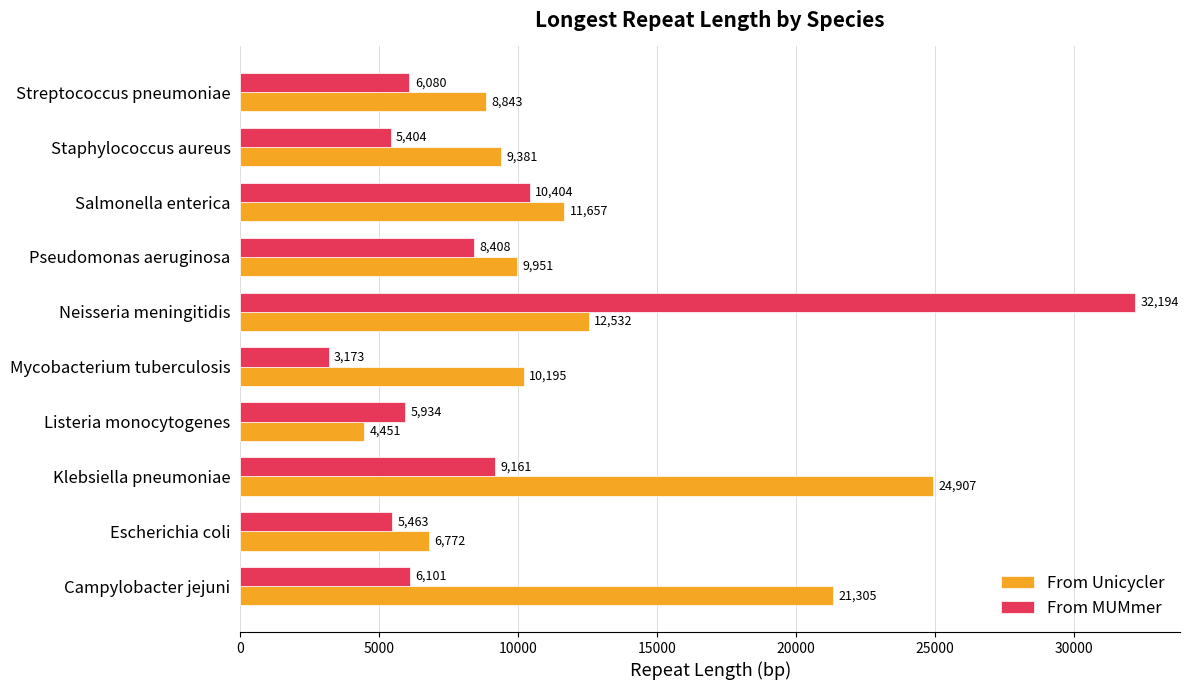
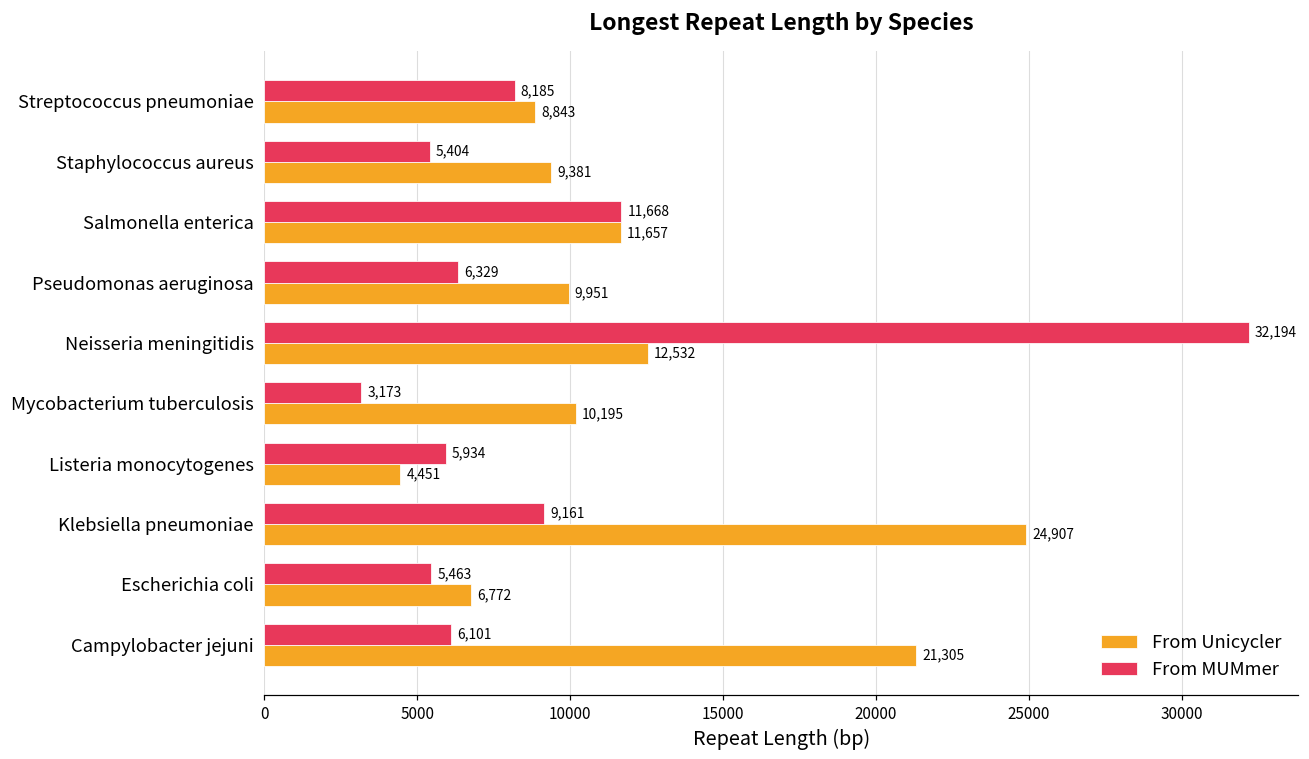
  {
    "From Unicycler": {
      "Streptococcus pneumoniae": "8,843",
      "Staphylococcus aureus": "9,381",
      "Salmonella enterica": "11,657",
      "Pseudomonas aeruginosa": "9,951",
      "Neisseria meningitidis": "12,532",
      "Mycobacterium tuberculosis": "10,195",
      "Listeria monocytogenes": "4,451",
      "Klebsiella pneumoniae": "24,907",
      "Escherichia coli": "6,772",
      "Campylobacter jejuni": "21,305"
    },
    "From MUMmer": {
-     "Streptococcus pneumoniae": "6,080",
+     "Streptococcus pneumoniae": "8,185",
      "Staphylococcus aureus": "5,404",
-     "Salmonella enterica": "10,404",
-     "Pseudomonas aeruginosa": "8,408",
+     "Salmonella enterica": "11,668",
+     "Pseudomonas aeruginosa": "6,329",
      "Neisseria meningitidis": "32,194",
      "Mycobacterium tuberculosis": "3,173",
      "Listeria monocytogenes": "5,934",
      "Klebsiella pneumoniae": "9,161",
      "Escherichia coli": "5,463",
      "Campylobacter jejuni": "6,101"
    }
  }
